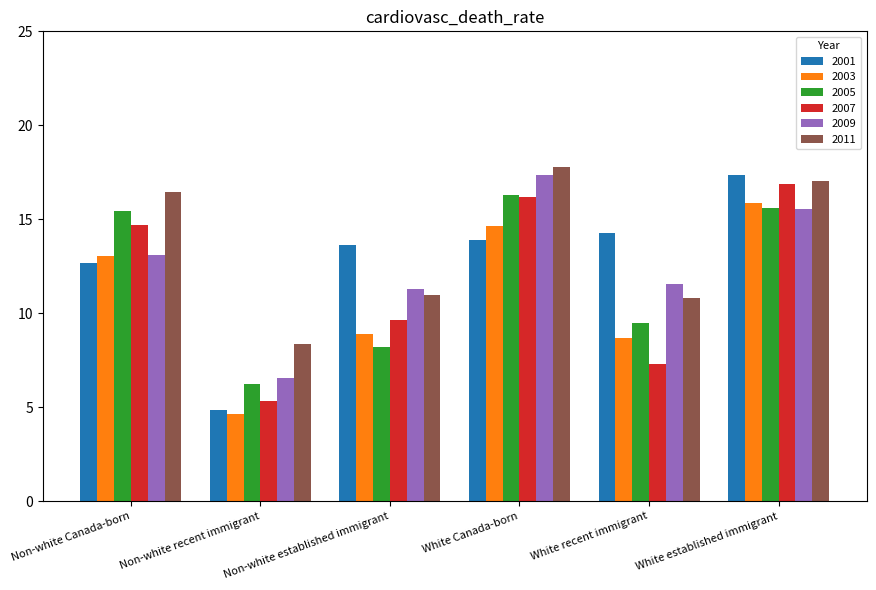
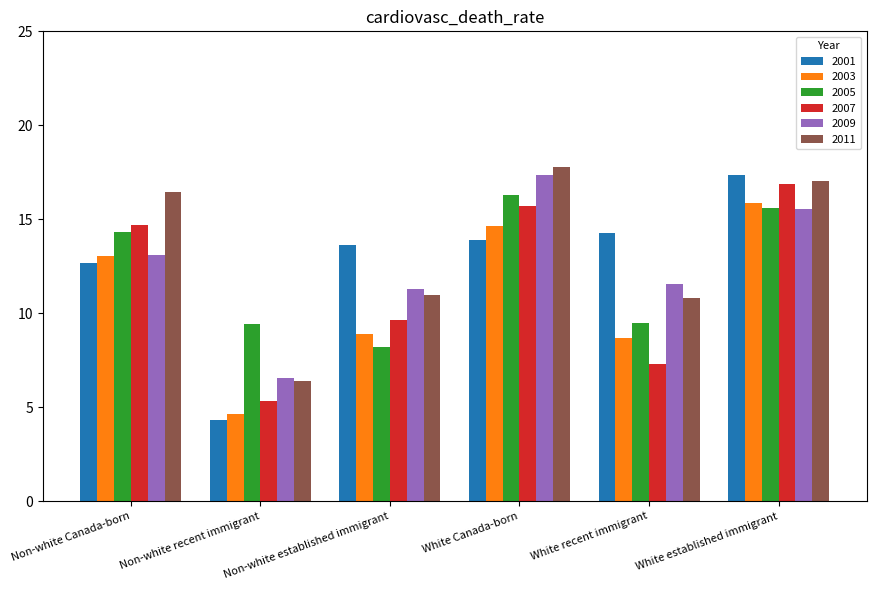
  {
    "2001": {
      "Non-white Canada-born": 12.7,
-     "Non-white recent immigrant": 4.9,
+     "Non-white recent immigrant": 4.3,
      "Non-white established immigrant": 13.6,
      "White Canada-born": 13.9,
      "White recent immigrant": 14.3,
      "White established immigrant": 17.4
    },
    "2003": {
      "Non-white Canada-born": 13.1,
      "Non-white recent immigrant": 4.7,
      "Non-white established immigrant": 8.9,
      "White Canada-born": 14.7,
      "White recent immigrant": 8.7,
      "White established immigrant": 15.9
    },
    "2005": {
-     "Non-white Canada-born": 15.5,
-     "Non-white recent immigrant": 6.3,
+     "Non-white Canada-born": 14.3,
+     "Non-white recent immigrant": 9.4,
      "Non-white established immigrant": 8.2,
      "White Canada-born": 16.3,
      "White recent immigrant": 9.5,
      "White established immigrant": 15.6
    },
    "2007": {
      "Non-white Canada-born": 14.7,
      "Non-white recent immigrant": 5.3,
      "Non-white established immigrant": 9.6,
-     "White Canada-born": 16.2,
+     "White Canada-born": 15.7,
      "White recent immigrant": 7.3,
      "White established immigrant": 16.9
    },
    "2009": {
      "Non-white Canada-born": 13.1,
      "Non-white recent immigrant": 6.6,
      "Non-white established immigrant": 11.3,
      "White Canada-born": 17.4,
      "White recent immigrant": 11.5,
      "White established immigrant": 15.6
    },
    "2011": {
      "Non-white Canada-born": 16.4,
-     "Non-white recent immigrant": 8.4,
+     "Non-white recent immigrant": 6.4,
      "Non-white established immigrant": 11.0,
      "White Canada-born": 17.8,
      "White recent immigrant": 10.8,
      "White established immigrant": 17.0
    }
  }
